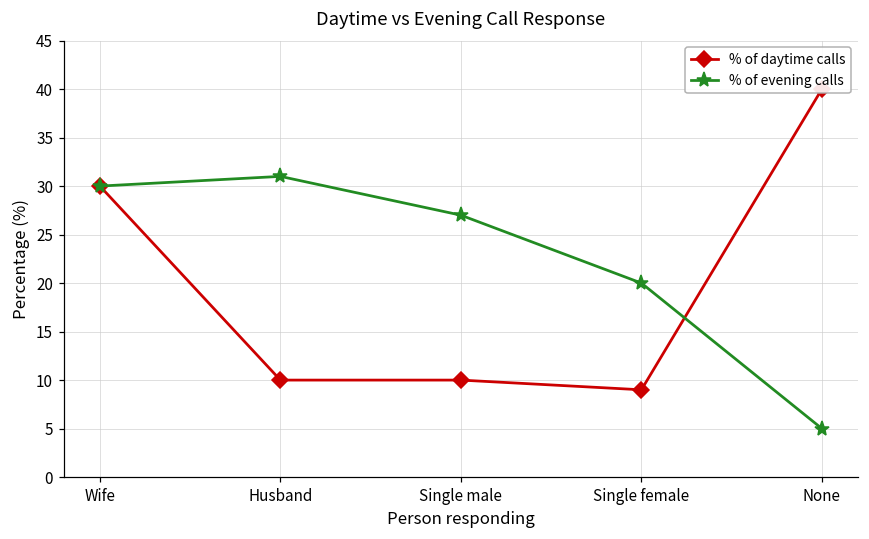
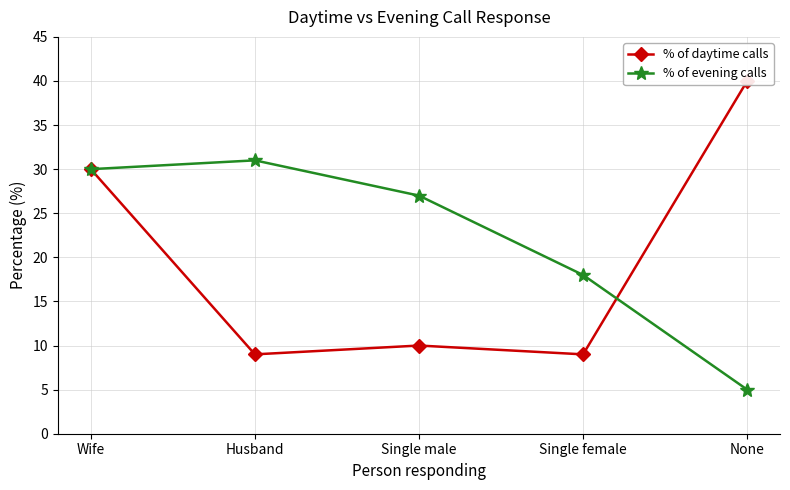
  {
    "% of daytime calls": {
-     "Husband": 10,
+     "Husband": 9,
      "Single male": 10,
      "Single female": 9
    },
    "% of evening calls": {
      "Husband": 31,
      "Single male": 27,
-     "Single female": 20,
+     "Single female": 18,
      "None": 5
    }
  }
